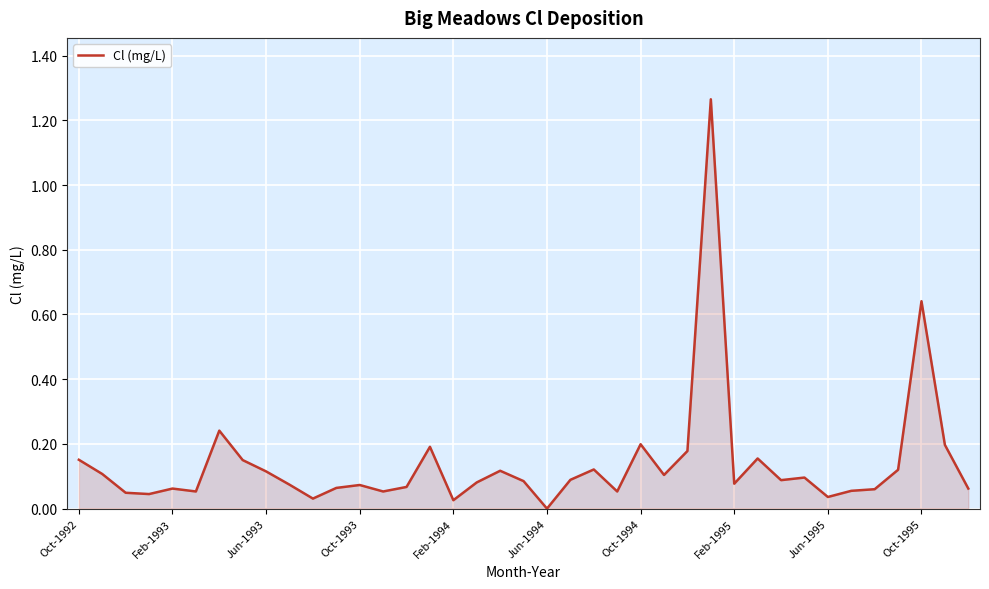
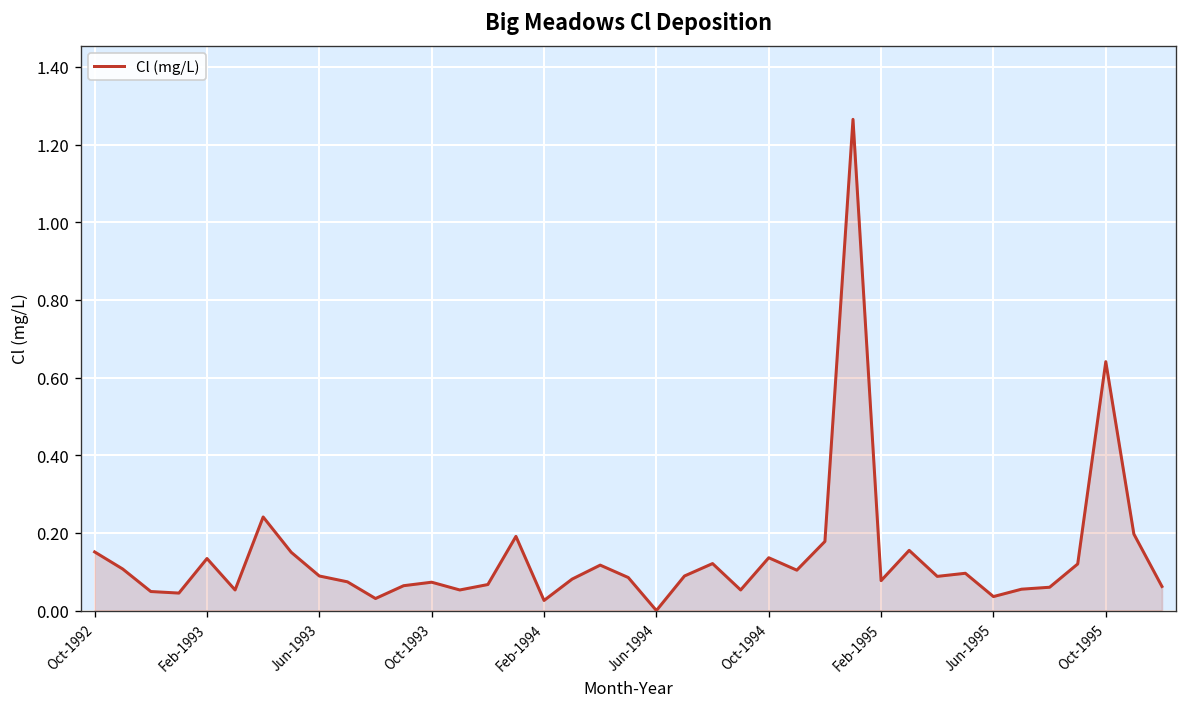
  {
    "Oct-1992": 0.15,
-   "Feb-1993": 0.06,
-   "Jun-1993": 0.12,
+   "Feb-1993": 0.13,
+   "Jun-1993": 0.09,
    "Oct-1993": 0.07,
    "Feb-1994": 0.03,
    "Jun-1994": 0.00,
-   "Oct-1994": 0.20,
+   "Oct-1994": 0.14,
    "Feb-1995": 0.08,
    "Jun-1995": 0.04,
    "Oct-1995": 0.64
  }
